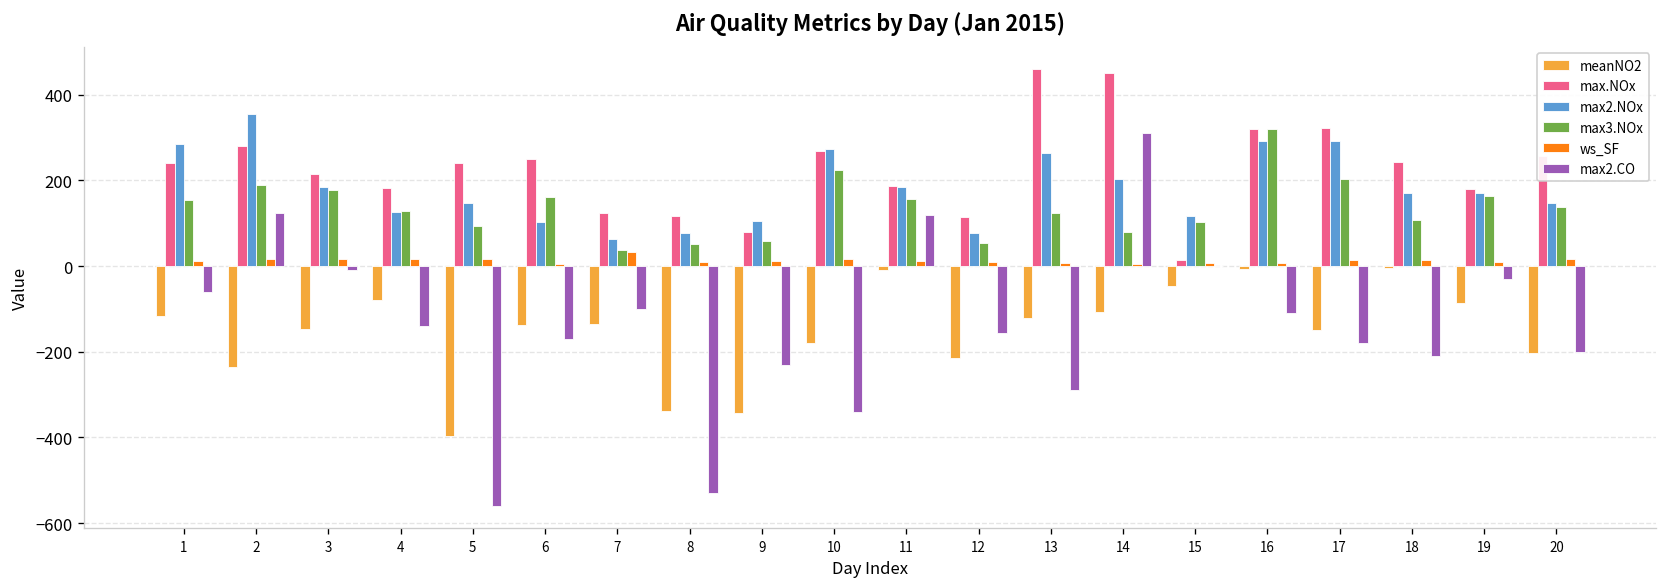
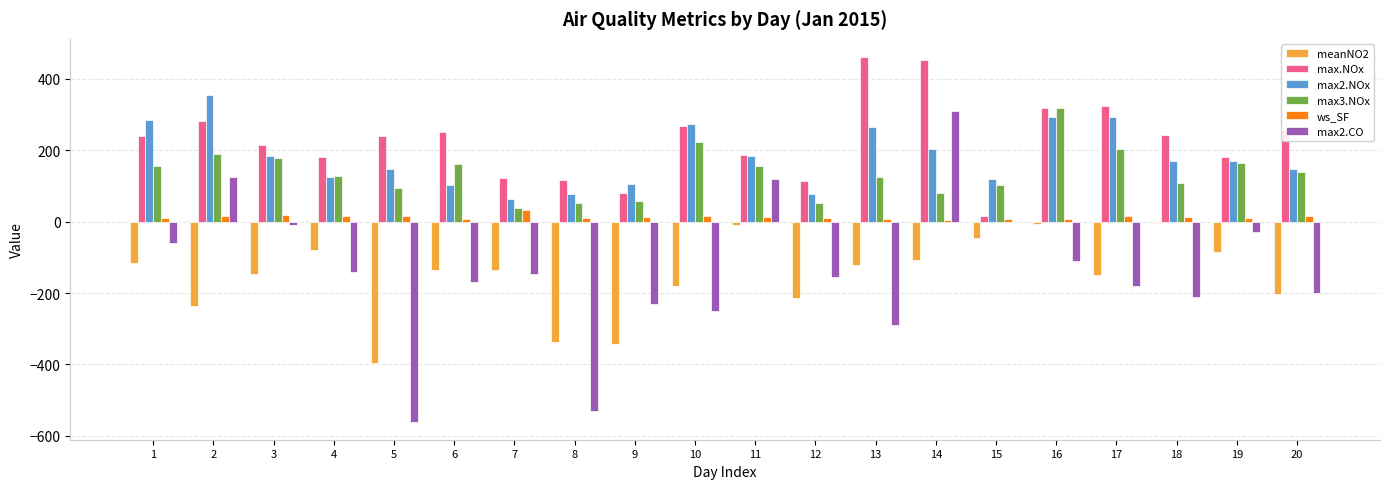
  {
    "meanNO2": {
      "1": -120,
      "2": -240,
      "3": -150,
      "4": -80,
      "5": -400,
      "6": -140,
      "7": -140,
      "8": -340,
      "9": -340,
      "10": -180,
      "11": -10,
      "12": -210,
      "13": -120,
      "14": -110,
      "15": -50,
      "16": -10,
      "17": -150,
      "19": -90,
      "20": -200
    },
    "max.NOx": {
      "1": 240,
      "2": 280,
      "3": 220,
      "4": 180,
      "5": 240,
      "6": 250,
      "7": 120,
      "8": 120,
      "9": 80,
      "10": 270,
      "11": 190,
      "12": 120,
      "13": 460,
      "14": 450,
      "15": 20,
      "16": 320,
      "17": 320,
      "18": 240,
      "19": 180
    },
    "max2.NOx": {
      "1": 280,
      "2": 360,
      "3": 180,
      "4": 130,
      "5": 150,
      "6": 100,
      "7": 60,
      "8": 80,
      "9": 110,
      "10": 270,
      "11": 190,
      "12": 80,
      "13": 270,
      "14": 200,
      "15": 120,
      "16": 290,
      "17": 290,
      "18": 170,
      "19": 170,
      "20": 150
    },
    "max3.NOx": {
      "1": 160,
      "2": 190,
      "3": 180,
      "4": 130,
      "5": 90,
      "6": 160,
      "7": 40,
      "8": 50,
      "9": 60,
      "10": 220,
      "11": 160,
      "12": 50,
      "13": 120,
      "14": 80,
      "15": 100,
      "16": 320,
      "17": 200,
      "18": 110,
      "19": 160,
      "20": 140
    },
    "ws_SF": {
      "1": 10,
      "2": 20,
      "3": 20,
      "4": 20,
      "5": 20,
      "7": 30,
      "8": 10,
      "9": 10,
      "10": 20,
      "11": 10,
      "12": 10,
      "13": 10,
      "15": 10,
      "16": 10,
      "17": 10,
      "18": 10,
      "19": 10,
      "20": 20
    },
    "max2.CO": {
      "1": -60,
      "2": 120,
      "3": -10,
      "4": -140,
      "5": -560,
      "6": -170,
-     "7": -100,
+     "7": -150,
      "8": -530,
      "9": -230,
-     "10": -340,
+     "10": -250,
      "11": 120,
      "12": -160,
      "13": -290,
      "14": 310,
      "15": 0,
      "16": -110,
      "17": -180,
      "18": -210,
      "19": -30,
      "20": -200
    }
  }
